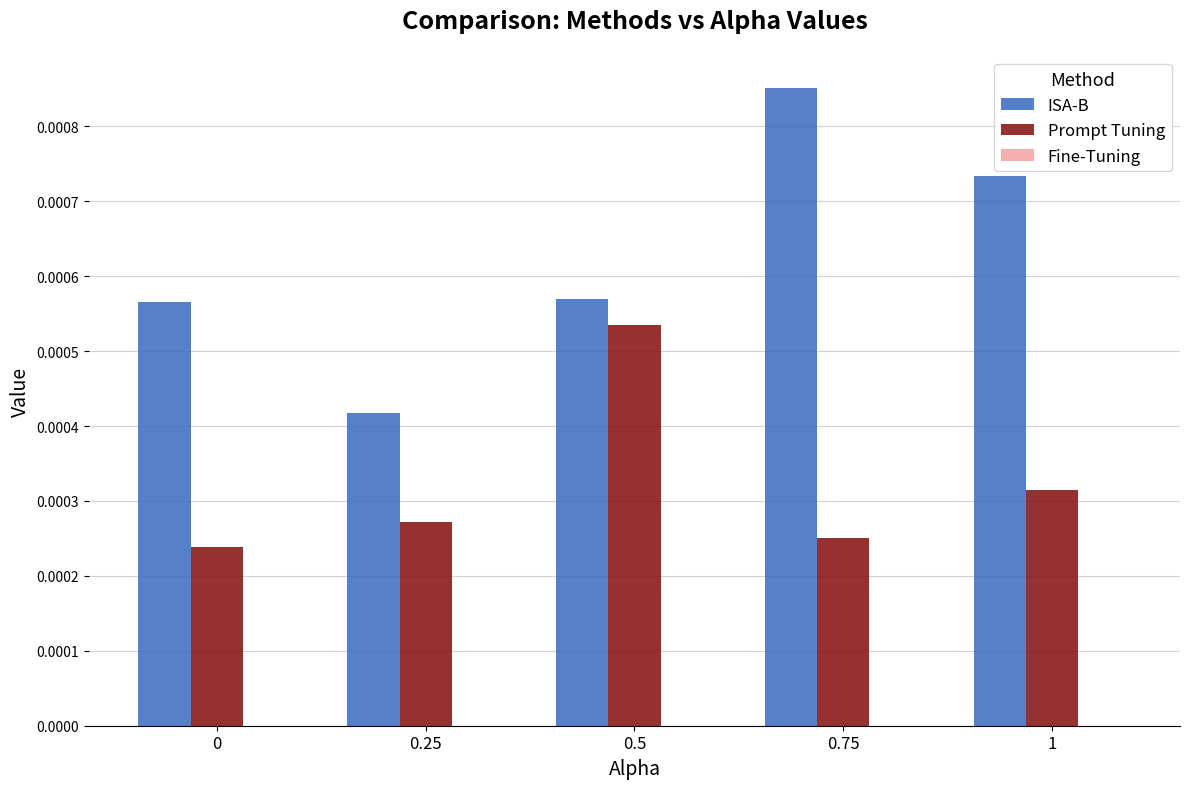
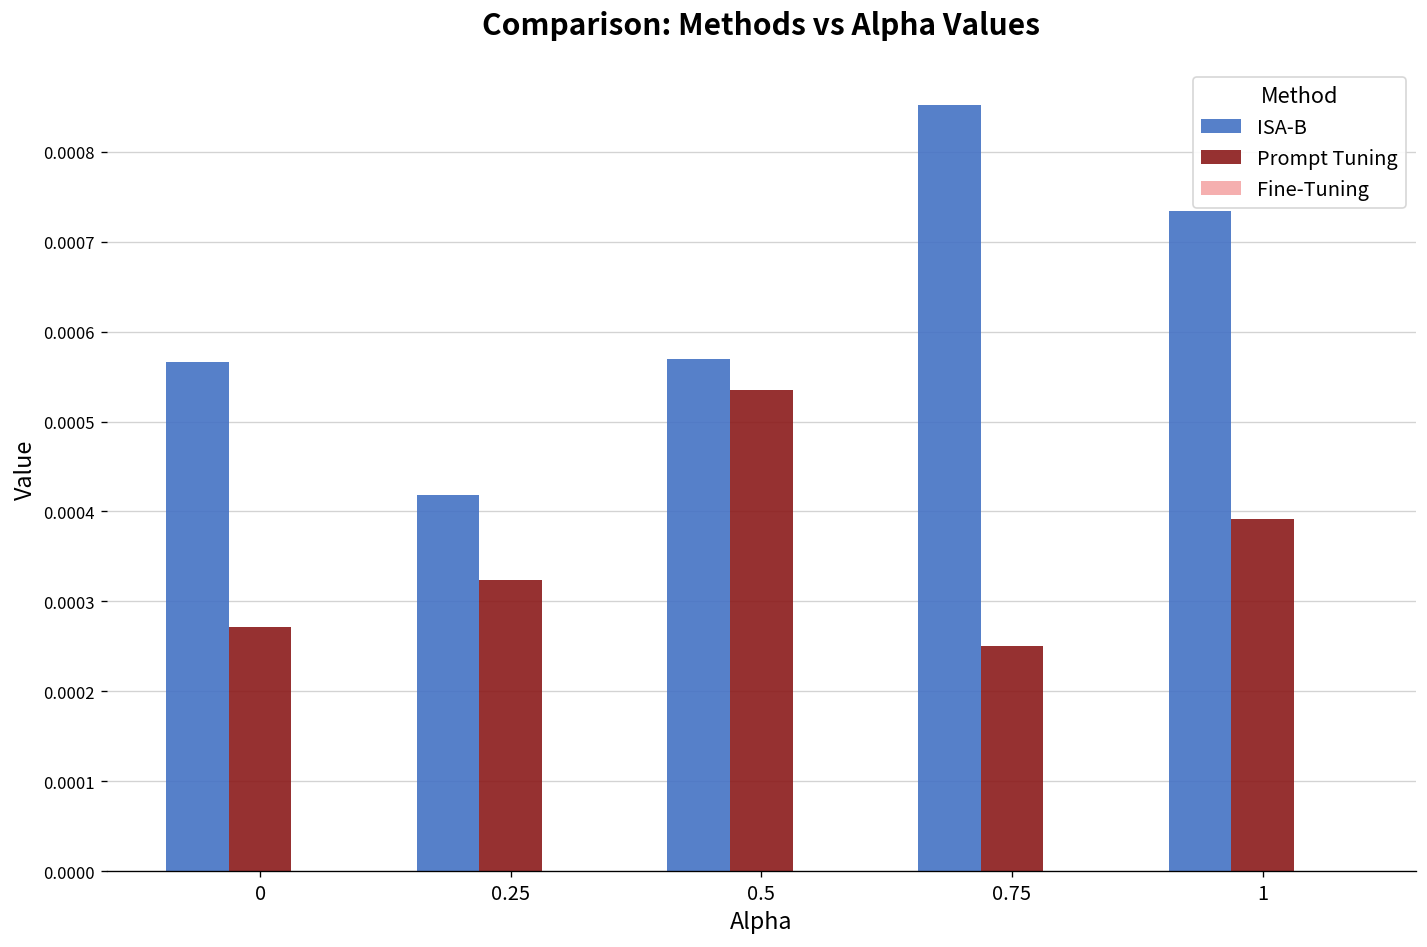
  {
    "ISA-B": {
      "0": 0.00057,
      "0.25": 0.00042,
      "0.5": 0.00057,
      "0.75": 0.00085,
      "1": 0.00073
    },
    "Prompt Tuning": {
-     "0": 0.00024,
-     "0.25": 0.00027,
+     "0": 0.00027,
+     "0.25": 0.00032,
      "0.5": 0.00054,
      "0.75": 0.00025,
-     "1": 0.00032
+     "1": 0.00039
    },
    "Fine-Tuning": {
      "0": 0.00000,
      "0.25": 0.00000,
      "0.5": 0.00000,
      "0.75": 0.00000,
      "1": 0.00000
    }
  }
